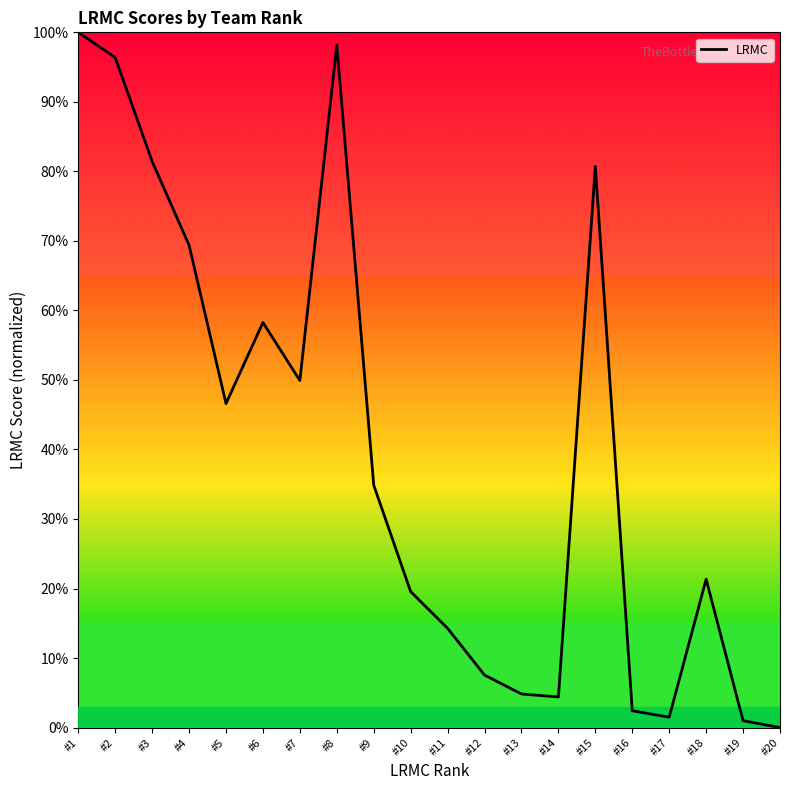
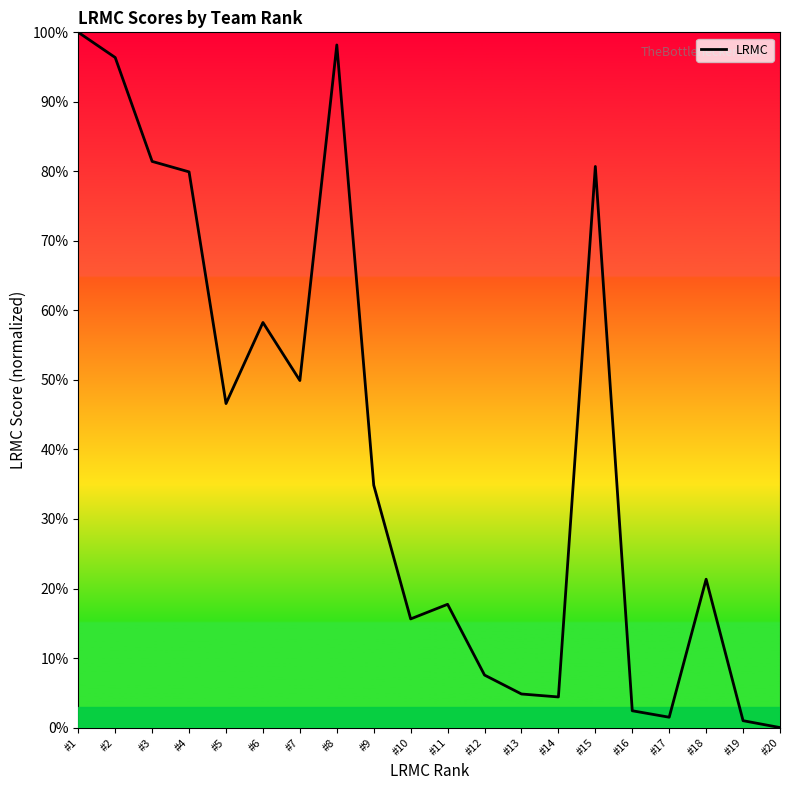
  {
    "#1": "100%",
    "#2": "96%",
    "#3": "81%",
-   "#4": "69%",
+   "#4": "80%",
    "#5": "47%",
    "#6": "58%",
    "#7": "50%",
    "#8": "98%",
    "#9": "35%",
-   "#10": "20%",
-   "#11": "14%",
+   "#10": "16%",
+   "#11": "18%",
    "#12": "8%",
    "#13": "5%",
    "#14": "4%",
    "#15": "81%",
    "#18": "21%"
  }
